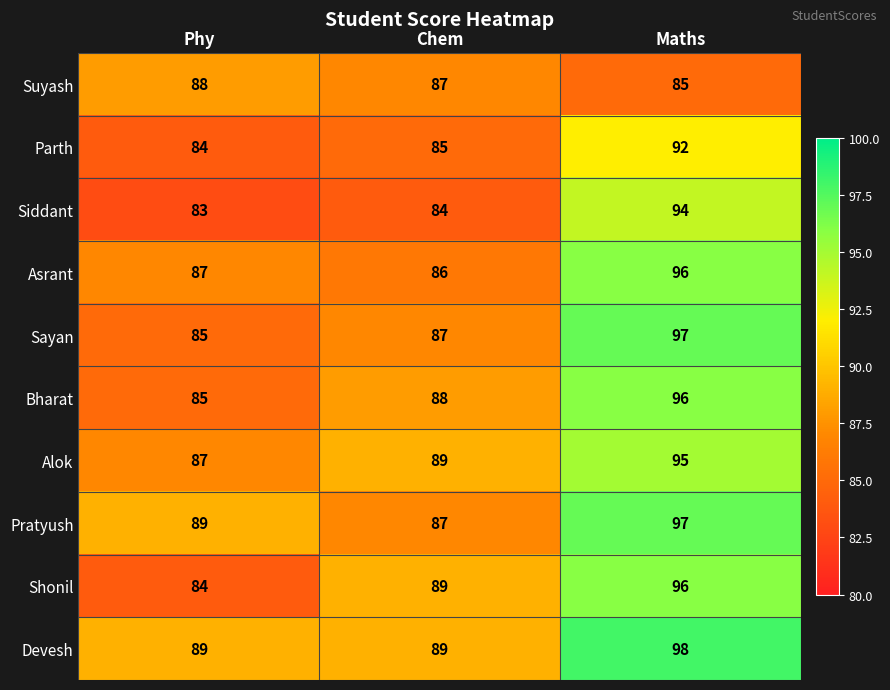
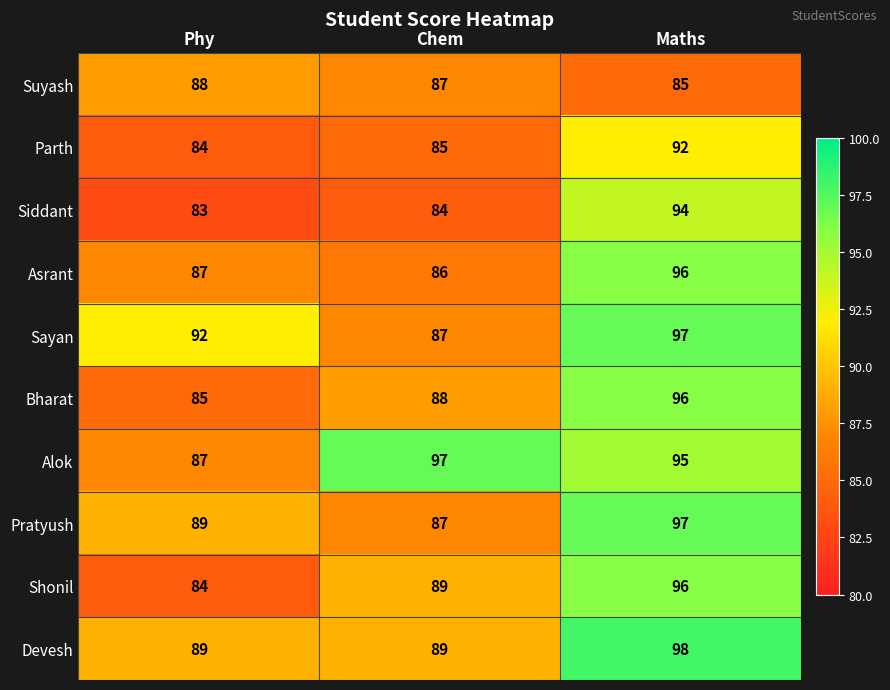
  {
    "Suyash": {
      "Phy": 88,
      "Chem": 87,
      "Maths": 85
    },
    "Parth": {
      "Phy": 84,
      "Chem": 85,
      "Maths": 92
    },
    "Siddant": {
      "Phy": 83,
      "Chem": 84,
      "Maths": 94
    },
    "Asrant": {
      "Phy": 87,
      "Chem": 86,
      "Maths": 96
    },
    "Sayan": {
-     "Phy": 85,
+     "Phy": 92,
      "Chem": 87,
      "Maths": 97
    },
    "Bharat": {
      "Phy": 85,
      "Chem": 88,
      "Maths": 96
    },
    "Alok": {
      "Phy": 87,
-     "Chem": 89,
+     "Chem": 97,
      "Maths": 95
    },
    "Pratyush": {
      "Phy": 89,
      "Chem": 87,
      "Maths": 97
    },
    "Shonil": {
      "Phy": 84,
      "Chem": 89,
      "Maths": 96
    },
    "Devesh": {
      "Phy": 89,
      "Chem": 89,
      "Maths": 98
    }
  }
